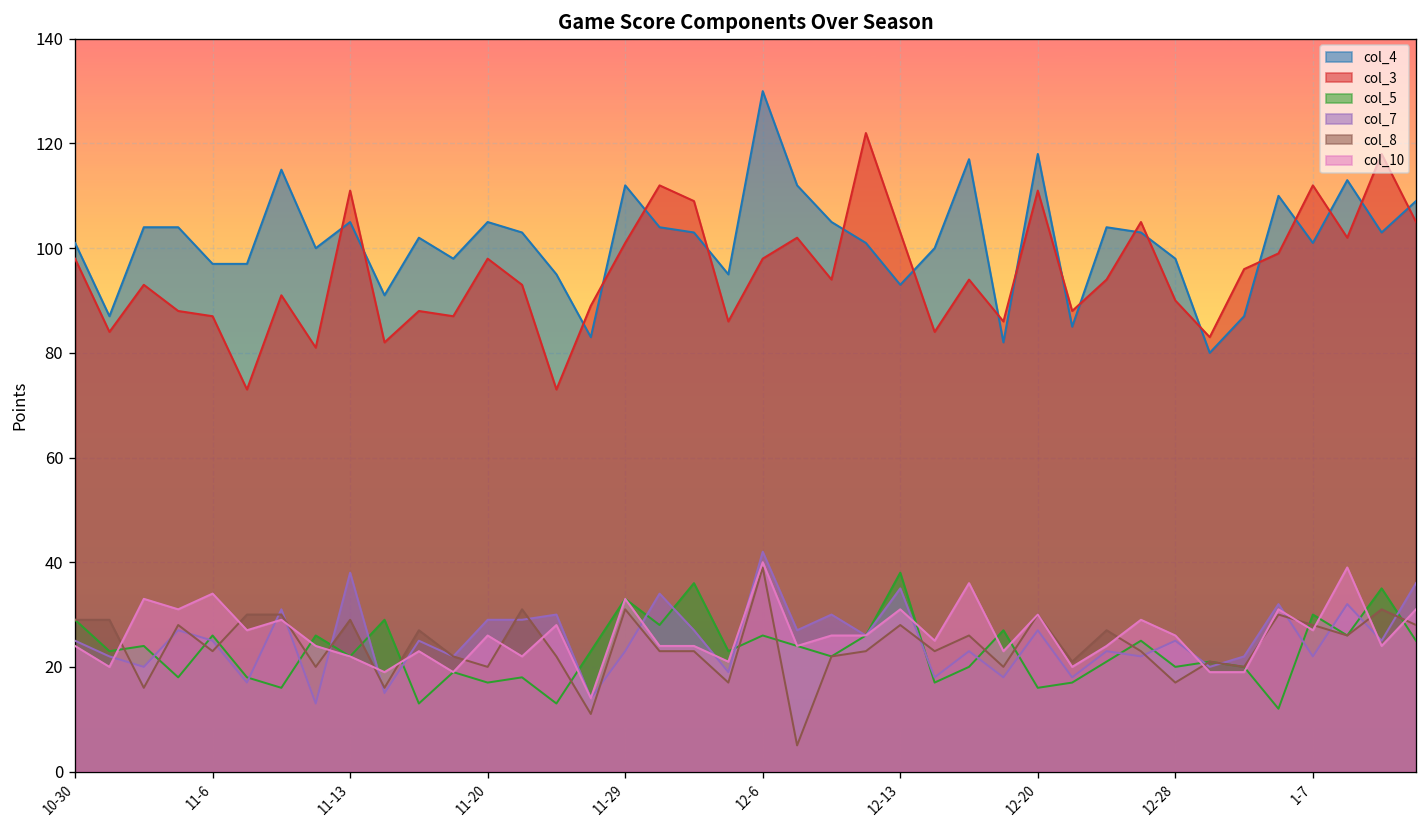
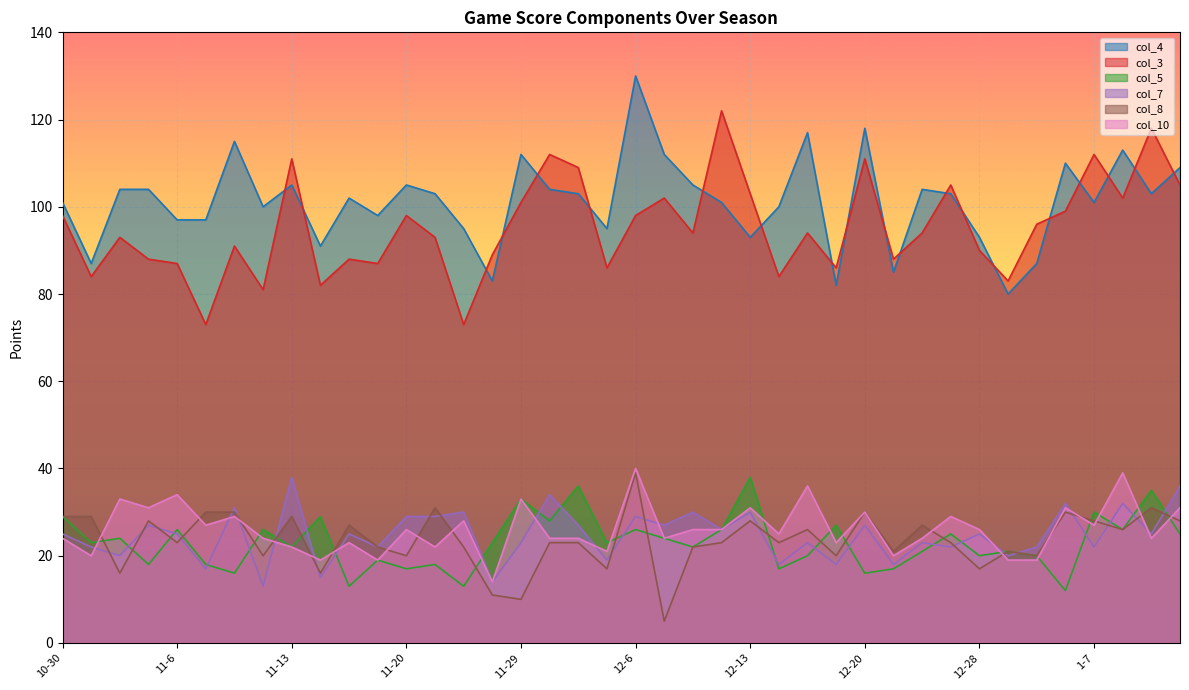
  {
    "col_4": {
      "10-30": 101,
      "11-6": 97,
      "11-13": 105,
      "11-20": 105,
      "11-29": 112,
      "12-6": 130,
      "12-13": 93,
      "12-20": 118,
-     "12-28": 98,
+     "12-28": 93,
      "1-7": 101
    },
    "col_3": {
      "10-30": 98,
      "11-6": 87,
      "11-13": 111,
      "11-20": 98,
      "11-29": 101,
      "12-6": 98,
      "12-13": 103,
      "12-20": 111,
      "12-28": 90,
      "1-7": 112
    },
    "col_5": {
      "11-6": 26,
      "11-20": 17,
      "12-6": 26,
      "12-13": 38,
      "12-20": 16,
      "12-28": 20,
      "1-7": 30
    },
    "col_7": {
      "10-30": 25,
      "11-6": 25,
      "11-13": 38,
      "11-20": 29,
      "11-29": 23,
-     "12-6": 42,
-     "12-13": 35,
+     "12-6": 29,
+     "12-13": 30,
      "12-20": 27,
      "12-28": 25,
      "1-7": 22
    },
    "col_8": {
      "11-6": 23,
      "11-13": 29,
      "11-20": 20,
-     "11-29": 31,
+     "11-29": 10,
      "12-6": 39,
      "12-13": 28,
      "12-28": 17,
      "1-7": 28
    },
    "col_10": {
      "10-30": 24,
      "11-6": 34,
      "11-20": 26,
      "12-6": 40,
      "12-13": 31,
      "12-28": 26,
      "1-7": 27
    }
  }
